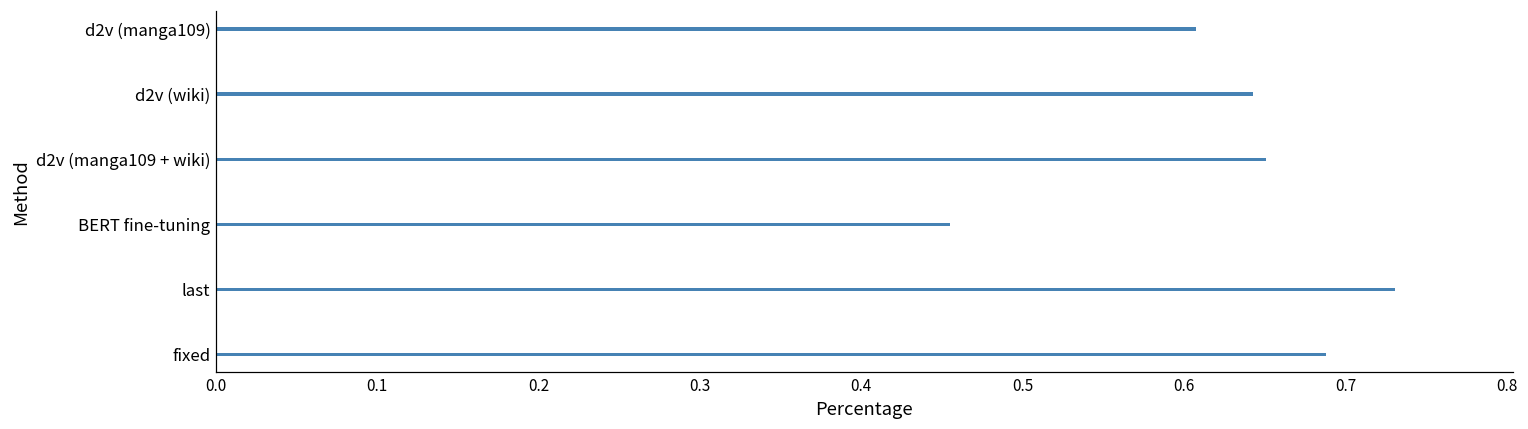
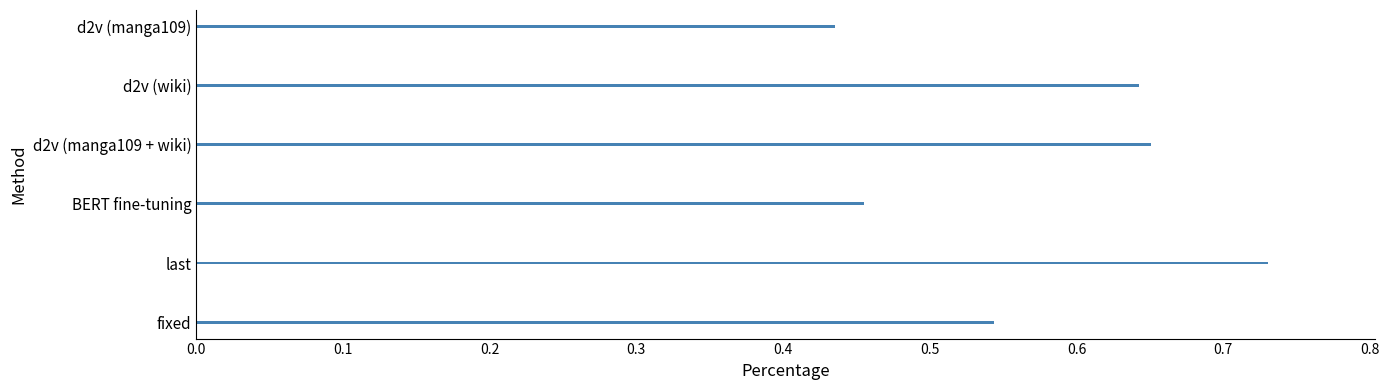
  {
-   "d2v (manga109)": 0.608,
+   "d2v (manga109)": 0.436,
    "d2v (wiki)": 0.642,
    "d2v (manga109 + wiki)": 0.651,
    "BERT fine-tuning": 0.455,
    "last": 0.731,
-   "fixed": 0.688
+   "fixed": 0.544
  }
